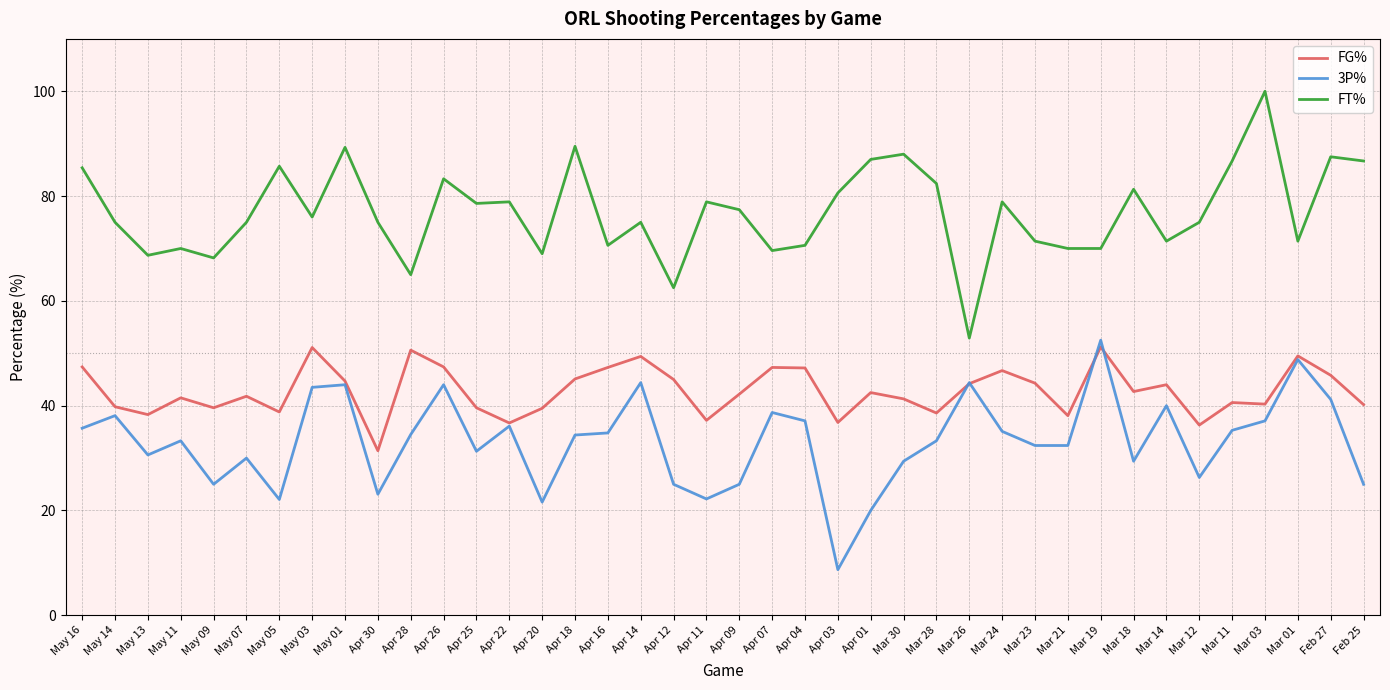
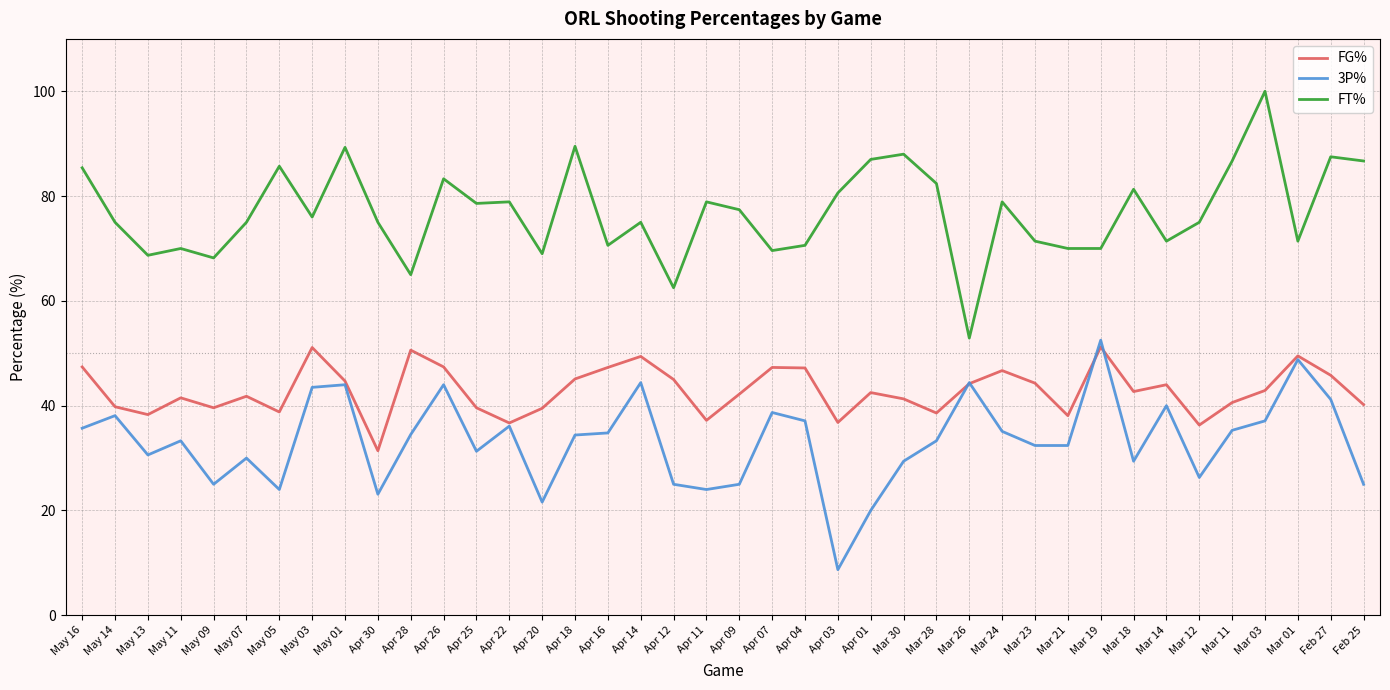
  {
    "FG%": {
      "May 16": 47,
      "May 14": 40,
      "May 13": 38,
      "May 11": 42,
      "May 09": 40,
      "May 07": 42,
      "May 05": 39,
      "May 03": 51,
      "May 01": 45,
      "Apr 30": 31,
      "Apr 28": 51,
      "Apr 26": 47,
      "Apr 25": 40,
      "Apr 22": 37,
      "Apr 20": 40,
      "Apr 18": 45,
      "Apr 16": 47,
      "Apr 14": 49,
      "Apr 12": 45,
      "Apr 11": 37,
      "Apr 09": 42,
      "Apr 07": 47,
      "Apr 04": 47,
      "Apr 03": 37,
      "Apr 01": 43,
      "Mar 30": 41,
      "Mar 28": 39,
      "Mar 24": 47,
      "Mar 23": 44,
      "Mar 21": 38,
      "Mar 19": 51,
      "Mar 18": 43,
      "Mar 14": 44,
      "Mar 12": 36,
      "Mar 11": 41,
-     "Mar 03": 40,
+     "Mar 03": 43,
      "Mar 01": 50,
      "Feb 27": 46,
      "Feb 25": 40
    },
    "3P%": {
      "May 16": 36,
      "May 14": 38,
      "May 13": 31,
      "May 11": 33,
      "May 09": 25,
      "May 07": 30,
-     "May 05": 22,
+     "May 05": 24,
      "May 03": 44,
      "May 01": 44,
      "Apr 30": 23,
      "Apr 28": 35,
      "Apr 26": 44,
      "Apr 25": 31,
      "Apr 22": 36,
      "Apr 20": 22,
      "Apr 18": 34,
      "Apr 16": 35,
      "Apr 14": 44,
      "Apr 12": 25,
-     "Apr 11": 22,
+     "Apr 11": 24,
      "Apr 09": 25,
      "Apr 07": 39,
      "Apr 04": 37,
      "Apr 03": 9,
      "Apr 01": 20,
      "Mar 30": 29,
      "Mar 28": 33,
      "Mar 24": 35,
      "Mar 23": 32,
      "Mar 21": 32,
      "Mar 19": 53,
      "Mar 18": 29,
      "Mar 14": 40,
      "Mar 12": 26,
      "Mar 11": 35,
      "Mar 03": 37,
      "Mar 01": 49,
      "Feb 27": 41,
      "Feb 25": 25
    },
    "FT%": {
      "May 16": 85,
      "May 14": 75,
      "May 13": 69,
      "May 11": 70,
      "May 09": 68,
      "May 07": 75,
      "May 05": 86,
      "May 03": 76,
      "May 01": 89,
      "Apr 30": 75,
      "Apr 28": 65,
      "Apr 26": 83,
      "Apr 25": 79,
      "Apr 22": 79,
      "Apr 20": 69,
      "Apr 18": 90,
      "Apr 16": 71,
      "Apr 14": 75,
      "Apr 12": 63,
      "Apr 11": 79,
      "Apr 09": 77,
      "Apr 07": 70,
      "Apr 04": 71,
      "Apr 03": 81,
      "Apr 01": 87,
      "Mar 30": 88,
      "Mar 28": 82,
      "Mar 26": 53,
      "Mar 24": 79,
      "Mar 23": 71,
      "Mar 21": 70,
      "Mar 19": 70,
      "Mar 18": 81,
      "Mar 14": 71,
      "Mar 12": 75,
      "Mar 11": 87,
      "Mar 03": 100,
      "Mar 01": 71,
      "Feb 27": 88,
      "Feb 25": 87
    }
  }
